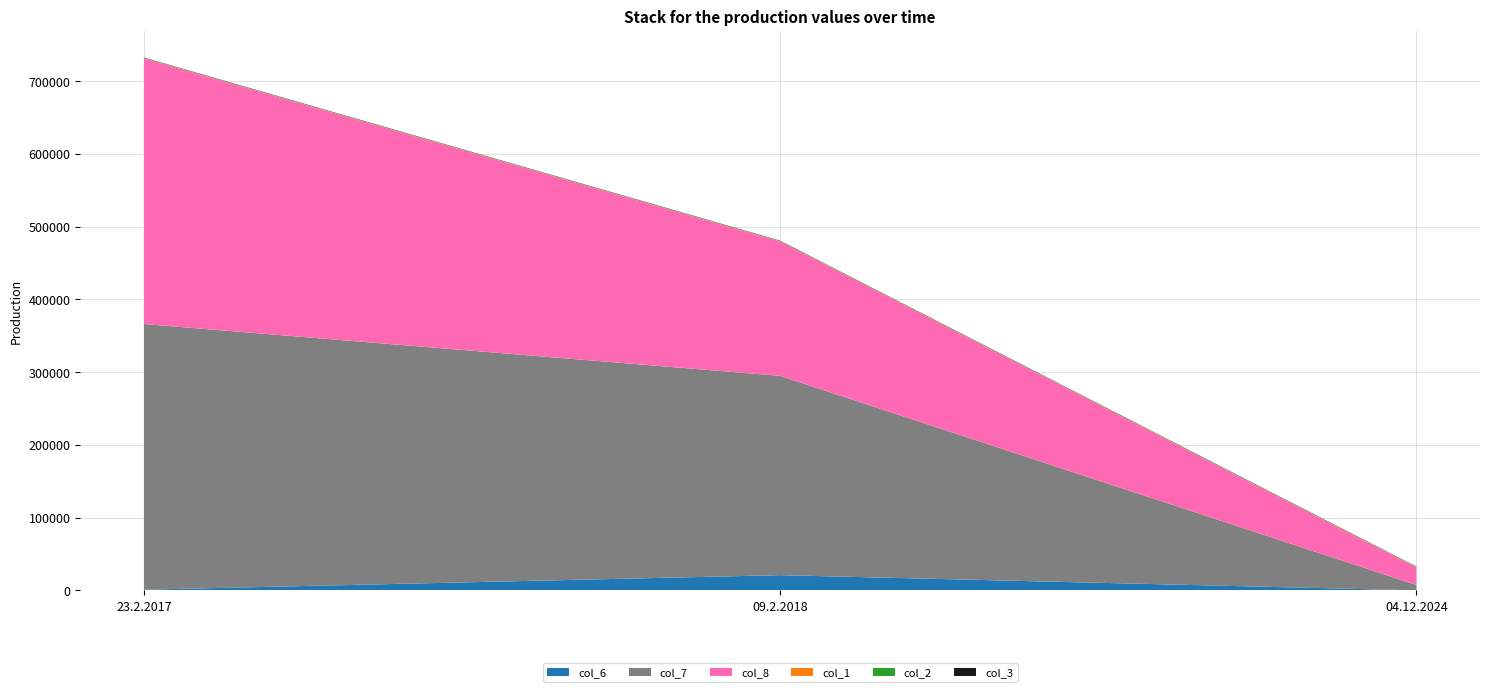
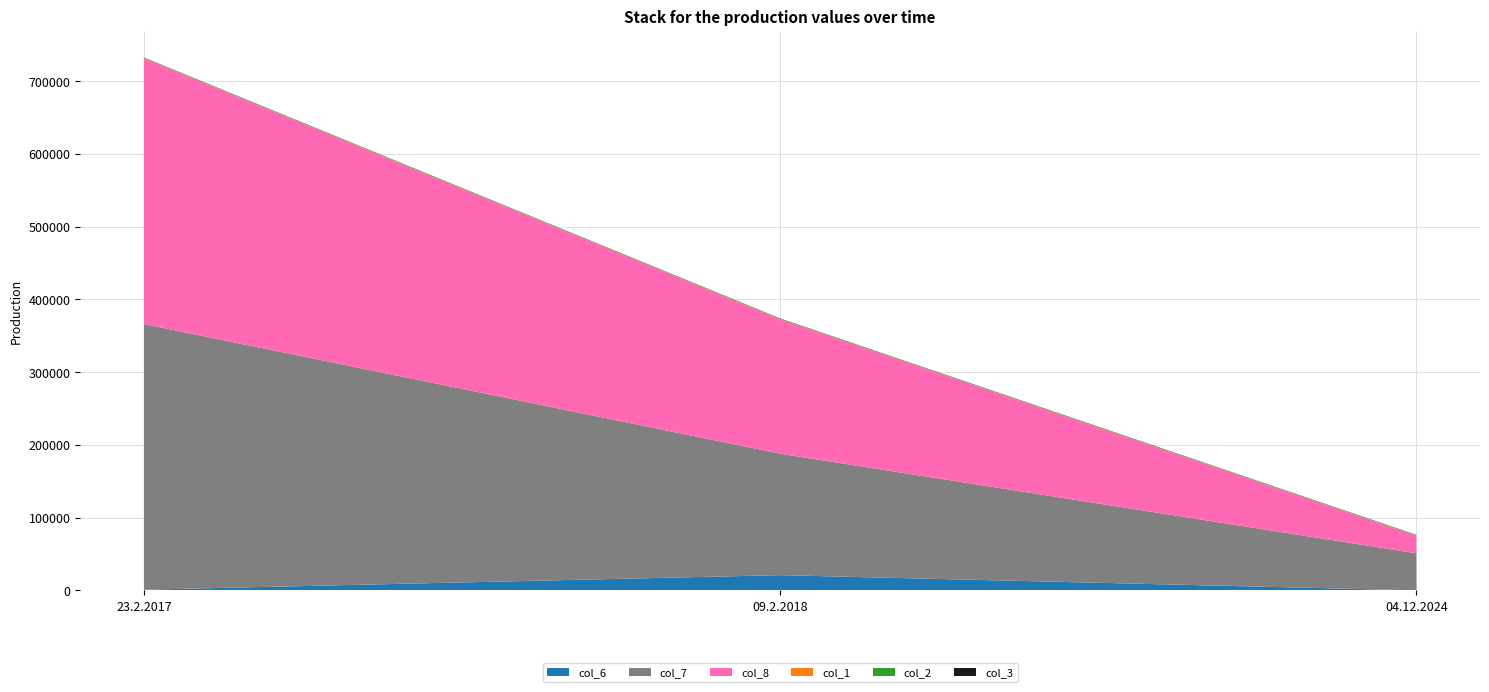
  {
    "col_7": {
-     "09.2.2018": 270000,
-     "04.12.2024": 10000
+     "09.2.2018": 170000,
+     "04.12.2024": 50000
    }
  }
